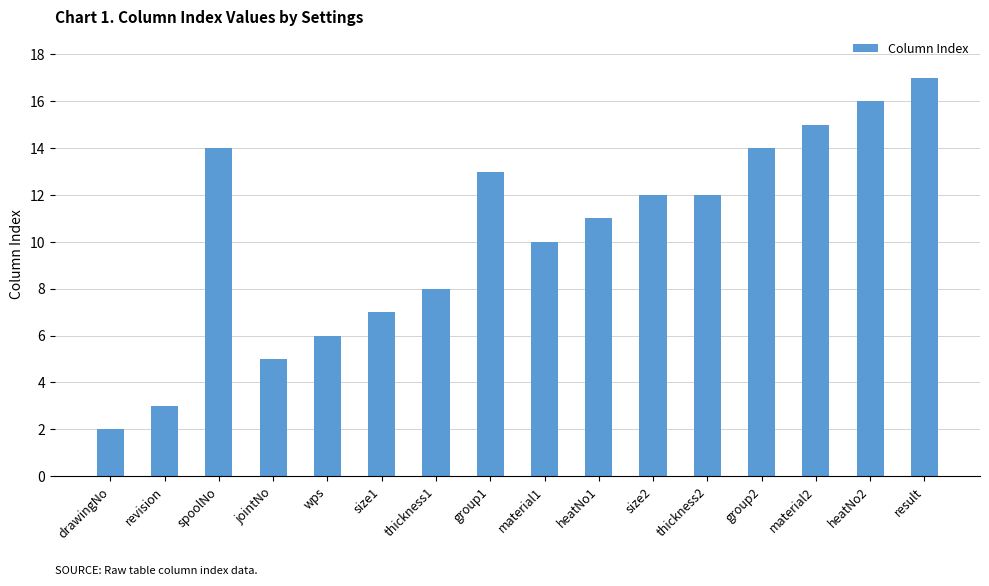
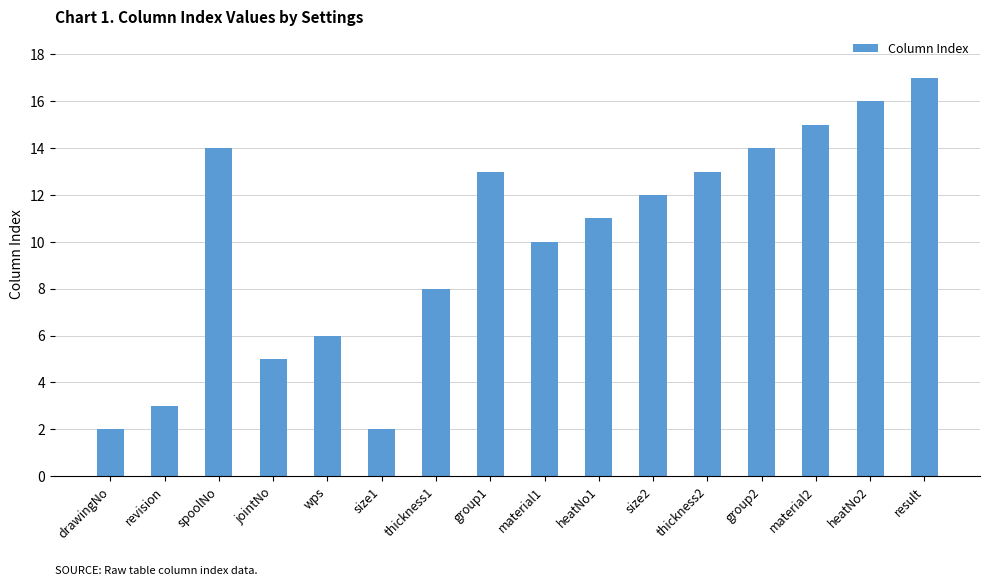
  {
    "drawingNo": 2,
    "revision": 3,
    "spoolNo": 14,
    "jointNo": 5,
    "wps": 6,
-   "size1": 7,
+   "size1": 2,
    "thickness1": 8,
    "group1": 13,
    "material1": 10,
    "heatNo1": 11,
    "size2": 12,
-   "thickness2": 12,
+   "thickness2": 13,
    "group2": 14,
    "material2": 15,
    "heatNo2": 16,
    "result": 17
  }
